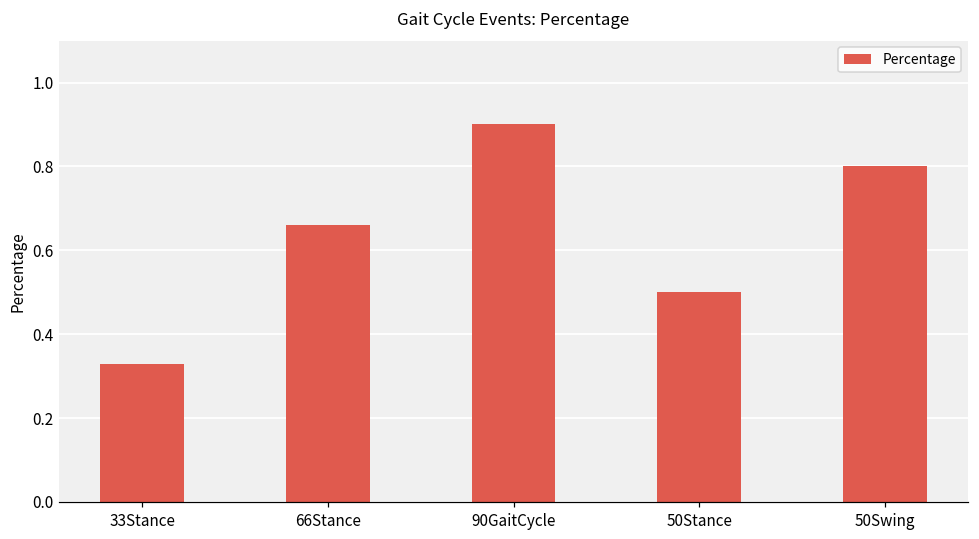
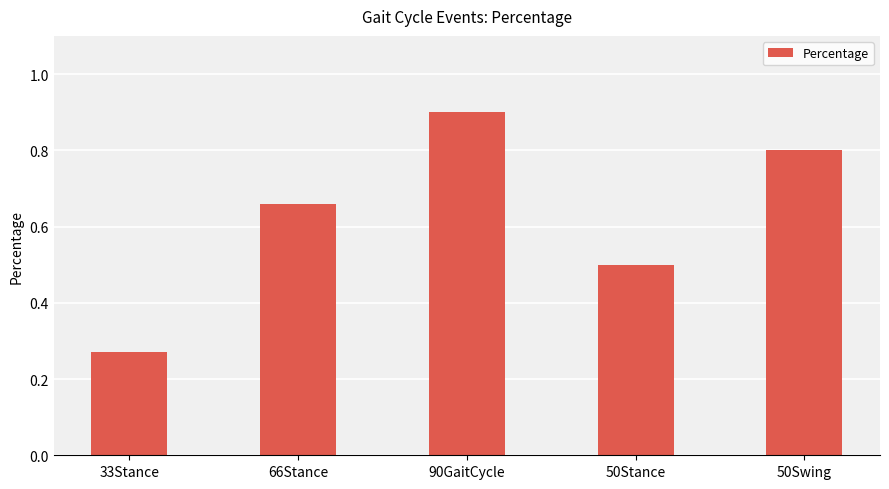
  {
-   "33Stance": 0.33,
+   "33Stance": 0.27,
    "66Stance": 0.66,
    "90GaitCycle": 0.90,
    "50Stance": 0.50,
    "50Swing": 0.80
  }
